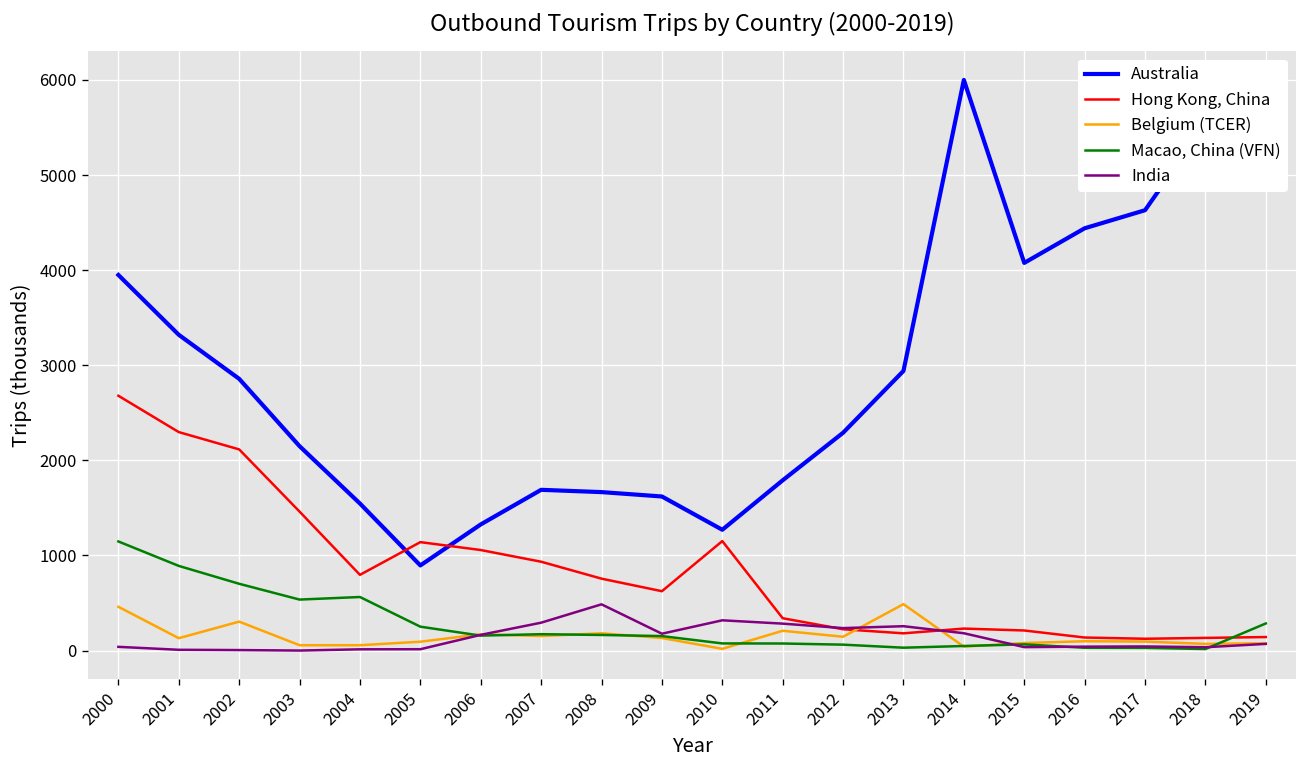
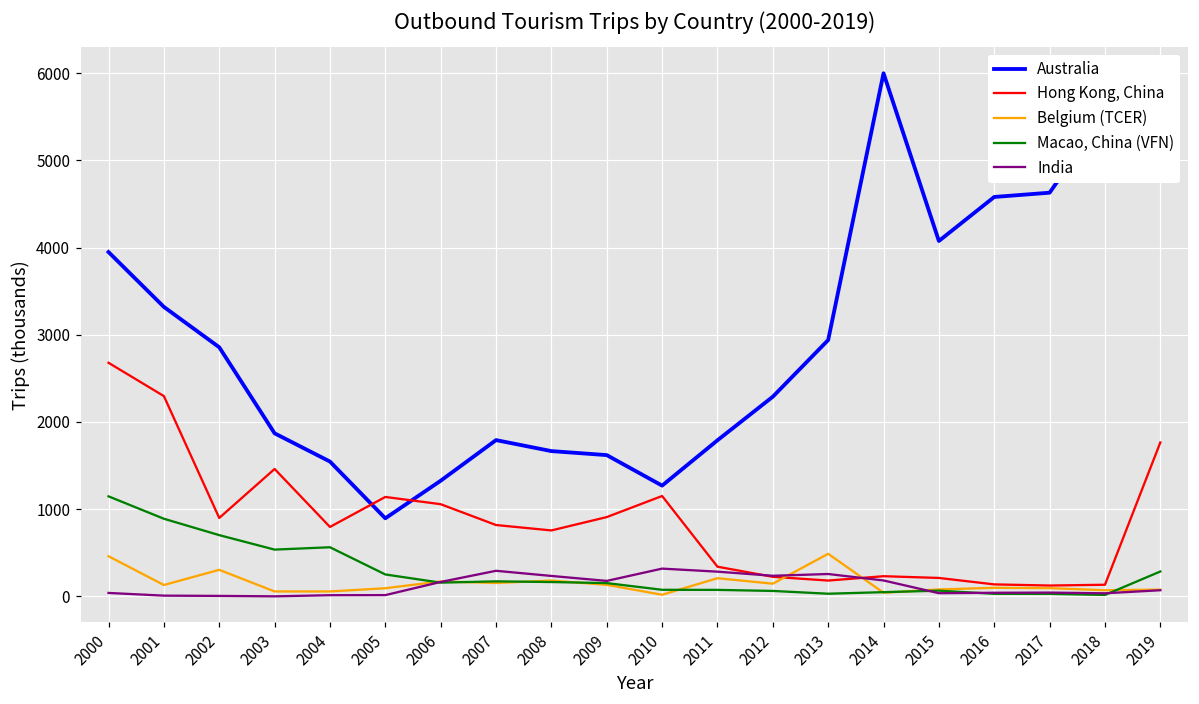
  {
    "Australia": {
      "2000": 3900,
      "2001": 3300,
      "2002": 2900,
-     "2003": 2100,
+     "2003": 1900,
      "2004": 1500,
      "2005": 900,
      "2006": 1300,
-     "2007": 1700,
+     "2007": 1800,
      "2008": 1700,
      "2009": 1600,
      "2010": 1300,
      "2011": 1800,
      "2012": 2300,
      "2013": 2900,
      "2014": 6000,
      "2015": 4100,
-     "2016": 4400,
+     "2016": 4600,
      "2017": 4600
    },
    "Hong Kong, China": {
      "2000": 2700,
      "2001": 2300,
-     "2002": 2100,
+     "2002": 900,
      "2003": 1500,
      "2004": 800,
      "2005": 1100,
      "2006": 1100,
-     "2007": 900,
+     "2007": 800,
      "2008": 800,
-     "2009": 600,
+     "2009": 900,
      "2010": 1200,
      "2011": 300,
      "2013": 200,
      "2014": 200,
      "2015": 200,
      "2016": 100,
      "2018": 100,
-     "2019": 100
+     "2019": 1800
    },
    "Belgium (TCER)": {
      "2000": 500,
      "2001": 100,
      "2002": 300,
      "2003": 100,
      "2004": 100,
      "2005": 100,
      "2010": 0,
      "2011": 200,
      "2012": 100,
      "2013": 500,
      "2016": 100,
      "2018": 100
    },
    "Macao, China (VFN)": {
      "2000": 1100,
      "2001": 900,
      "2002": 700,
      "2003": 500,
      "2004": 600,
      "2005": 300,
      "2010": 100,
      "2011": 100,
      "2012": 100,
      "2013": 0,
      "2019": 300
    },
    "India": {
      "2000": 0,
      "2001": 0,
      "2002": 0,
      "2003": 0,
      "2004": 0,
      "2005": 0,
      "2007": 300,
-     "2008": 500,
+     "2008": 200,
      "2010": 300,
      "2011": 300,
      "2013": 300,
      "2014": 200
    }
  }
